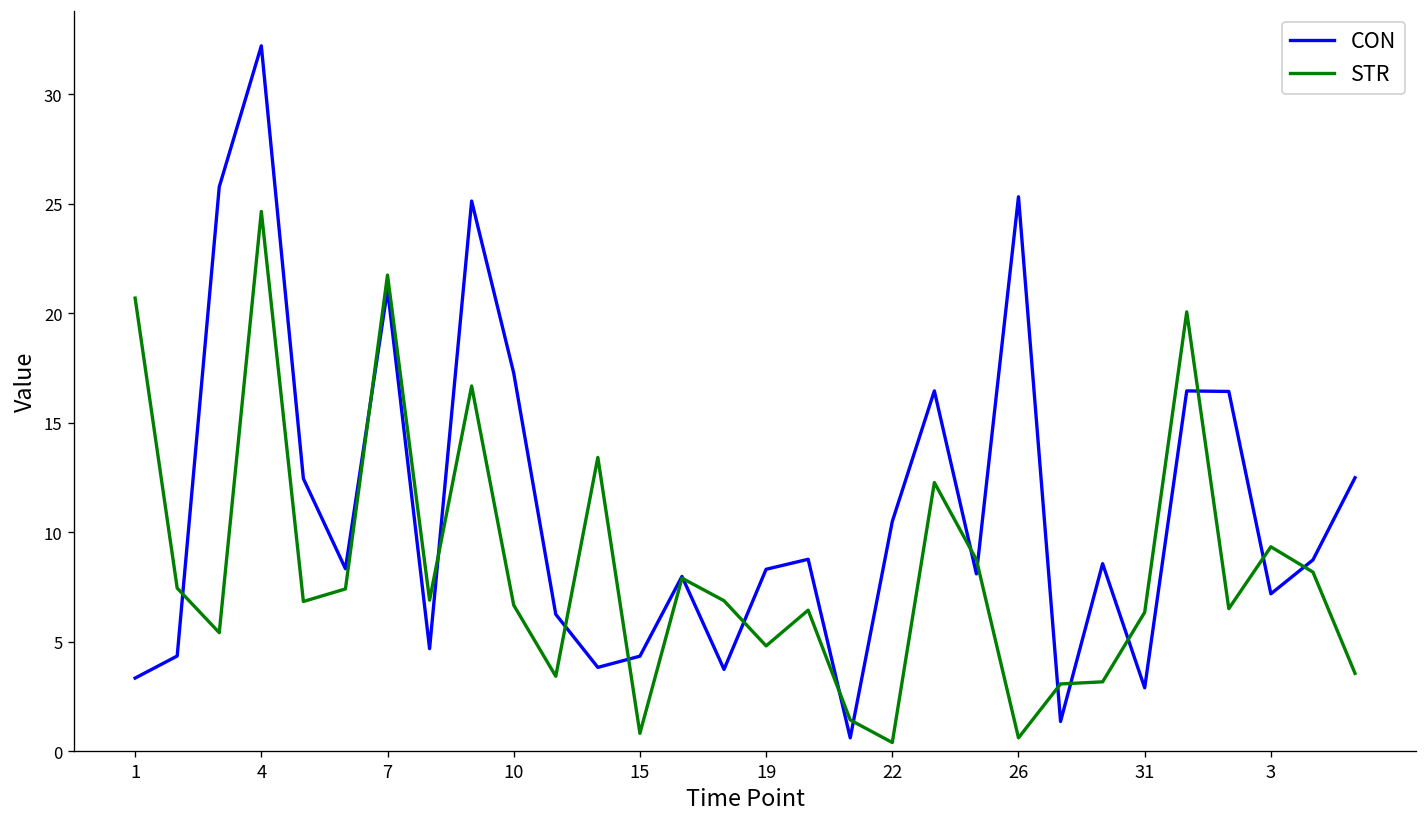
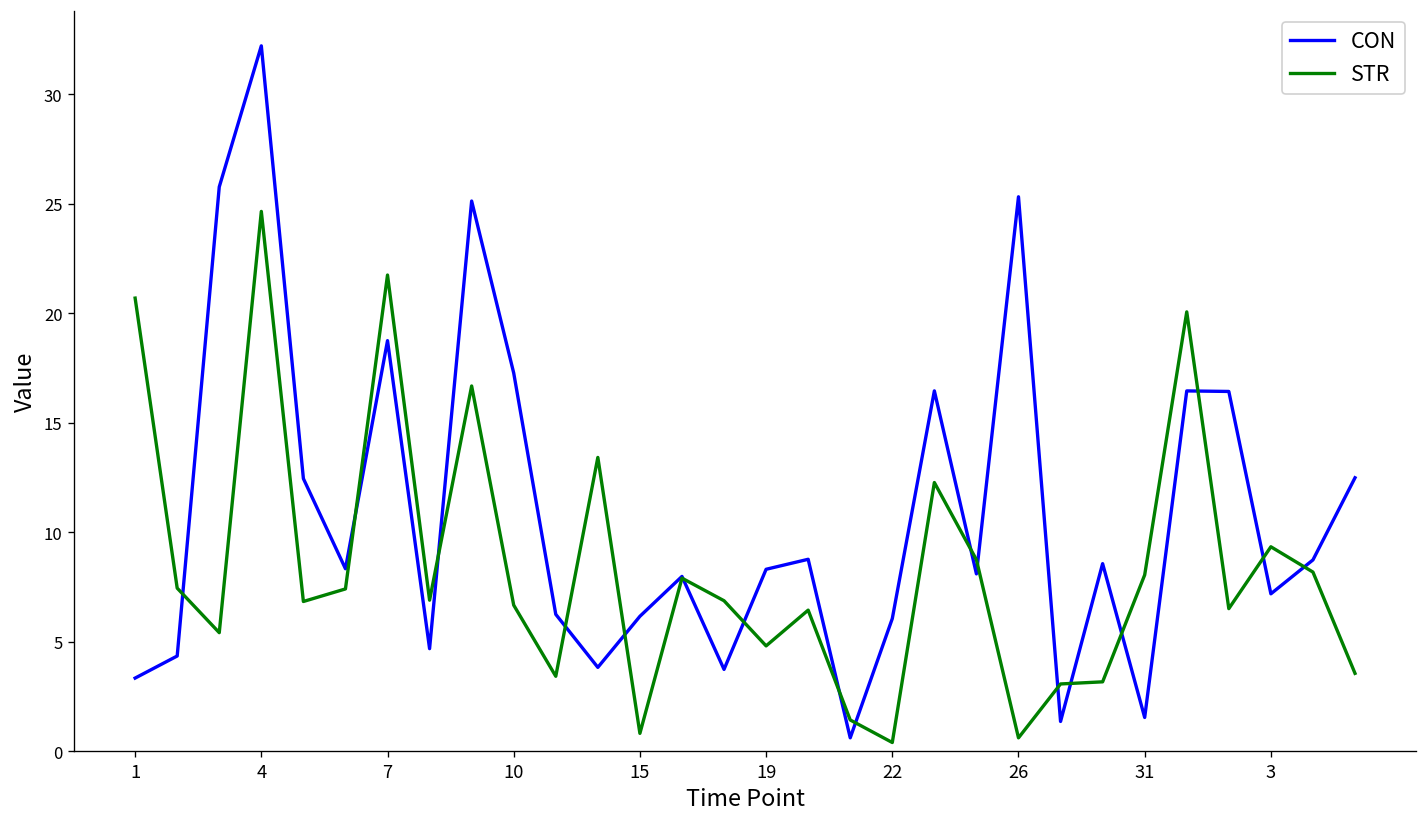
  {
    "CON": {
-     "7": 21.1,
+     "7": 18.8,
      "10": 17.3,
-     "15": 4.3,
+     "15": 6.2,
      "19": 8.3,
-     "22": 10.5,
+     "22": 6.1,
      "26": 25.3,
-     "31": 2.9
+     "31": 1.5
    },
    "STR": {
      "7": 21.8,
      "10": 6.7,
      "15": 0.8,
      "19": 4.8,
      "22": 0.4,
      "26": 0.6,
-     "31": 6.3
+     "31": 8.0
    }
  }
